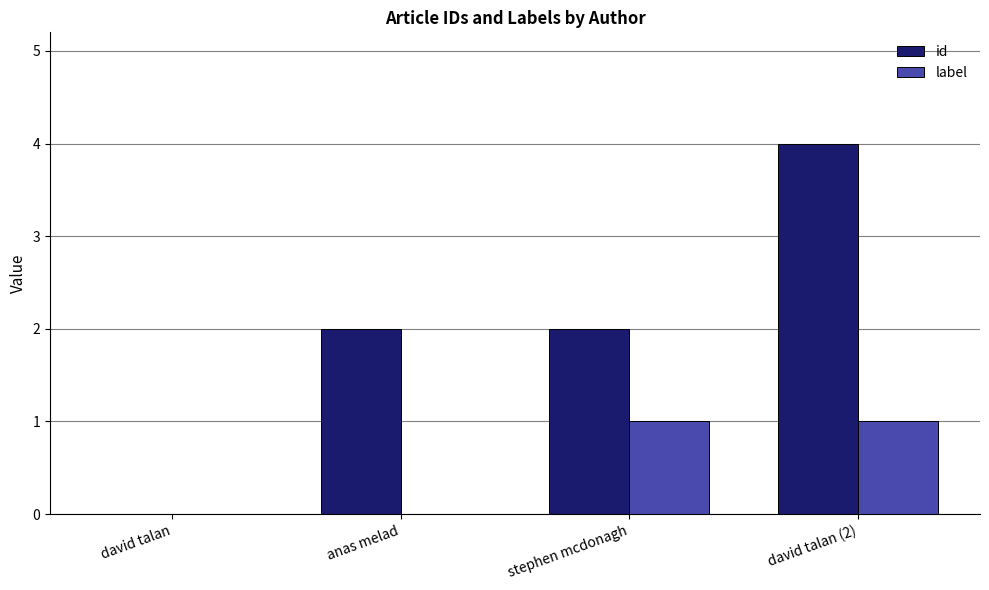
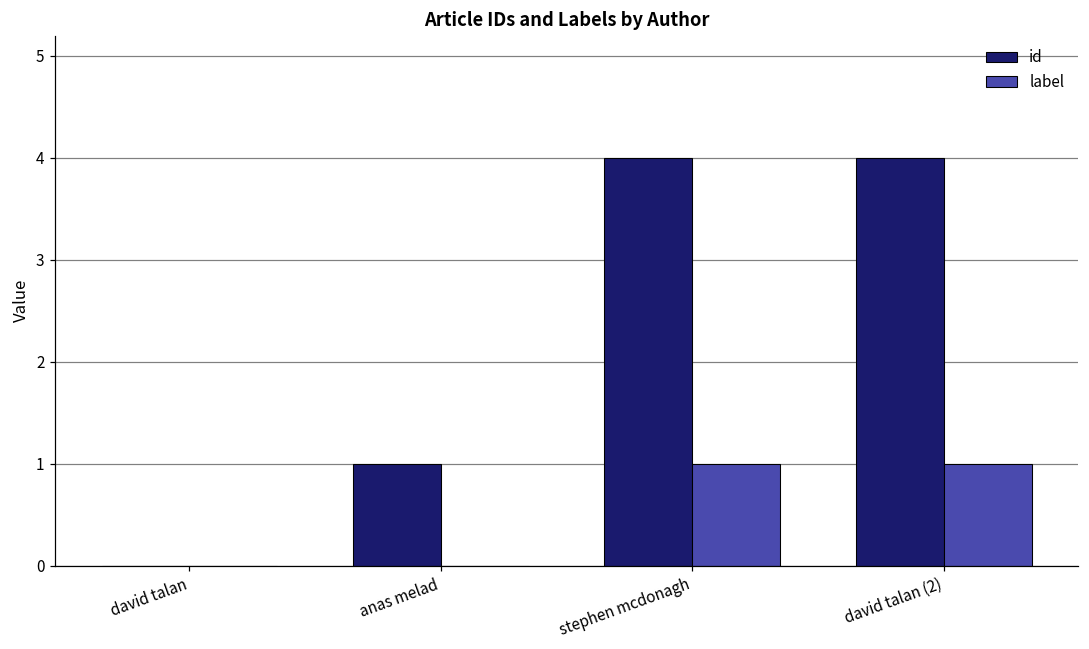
  {
    "id": {
      "david talan": 0,
-     "anas melad": 2,
-     "stephen mcdonagh": 2,
+     "anas melad": 1,
+     "stephen mcdonagh": 4,
      "david talan (2)": 4
    },
    "label": {
      "david talan": 0,
      "anas melad": 0,
      "stephen mcdonagh": 1,
      "david talan (2)": 1
    }
  }
